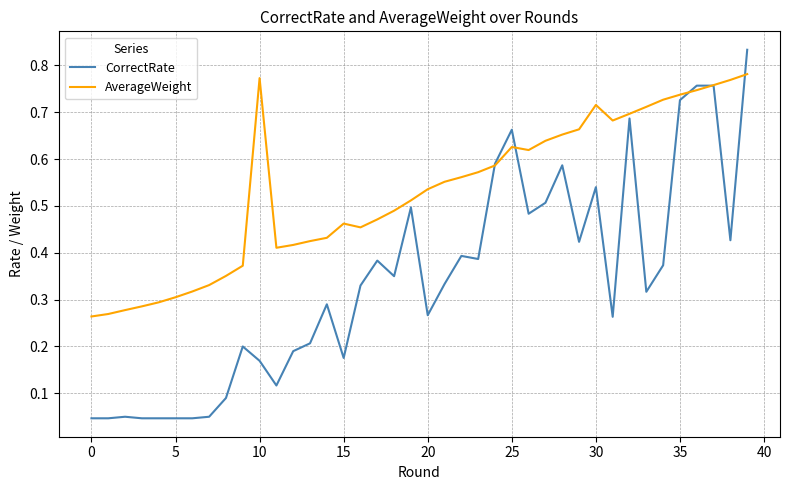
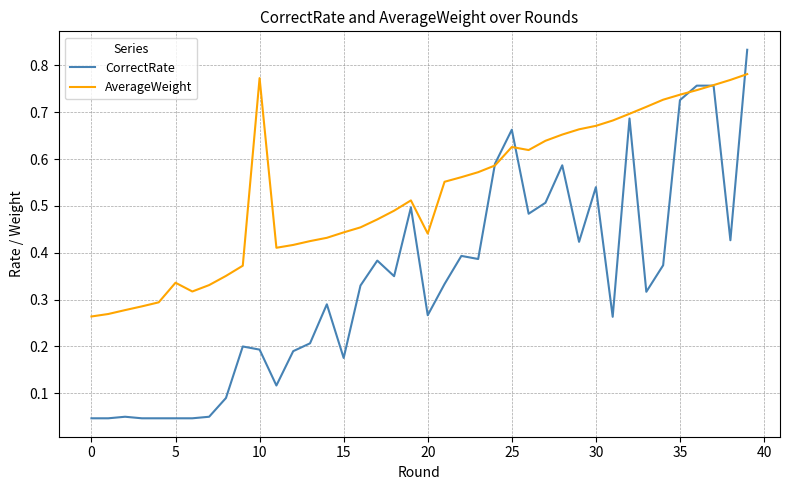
  {
    "CorrectRate": {
      "0": 0.05,
      "5": 0.05,
-     "10": 0.17,
+     "10": 0.19,
      "15": 0.18,
      "20": 0.27,
      "25": 0.66,
      "30": 0.54,
      "35": 0.73
    },
    "AverageWeight": {
      "0": 0.26,
-     "5": 0.31,
+     "5": 0.34,
      "10": 0.77,
-     "15": 0.46,
-     "20": 0.54,
+     "15": 0.44,
+     "20": 0.44,
      "25": 0.63,
-     "30": 0.72,
+     "30": 0.67,
      "35": 0.74
    }
  }
